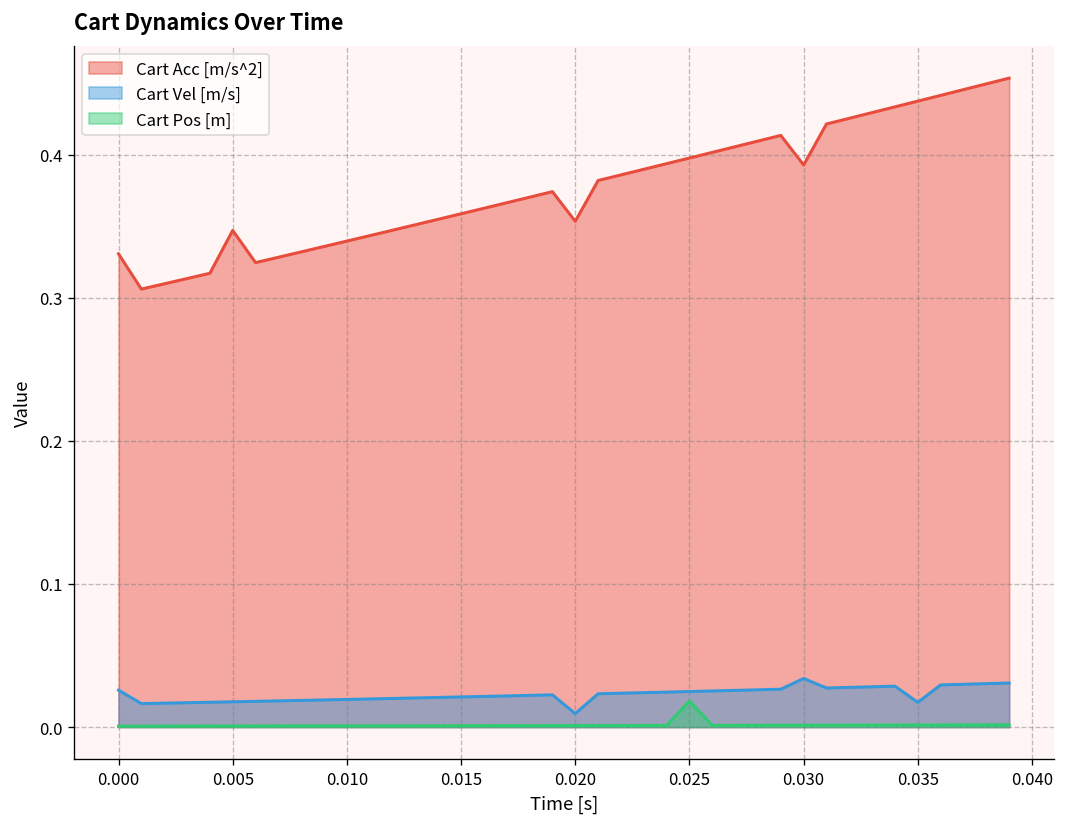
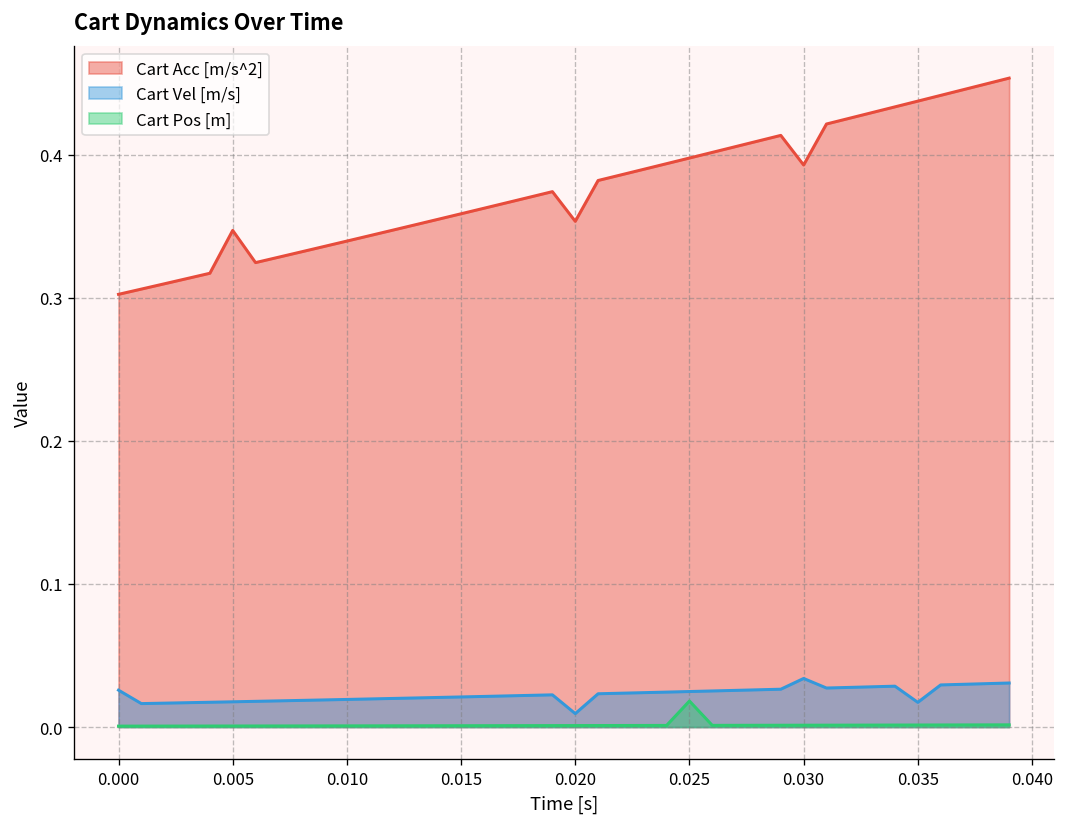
  {
    "Cart Acc [m/s^2]": {
-     "0.000": 0.331,
+     "0.000": 0.302,
      "0.005": 0.347,
      "0.010": 0.340,
      "0.015": 0.359,
      "0.020": 0.354,
      "0.025": 0.398,
      "0.030": 0.393,
      "0.035": 0.438
    },
    "Cart Vel [m/s]": {
      "0.000": 0.026,
      "0.005": 0.018,
      "0.010": 0.019,
      "0.015": 0.021,
      "0.020": 0.009,
      "0.025": 0.025,
      "0.030": 0.034,
      "0.035": 0.017
    },
    "Cart Pos [m]": {
      "0.000": 0.001,
      "0.005": 0.001,
      "0.010": 0.001,
      "0.015": 0.001,
      "0.020": 0.001,
      "0.025": 0.018,
      "0.030": 0.001,
      "0.035": 0.001
    }
  }
